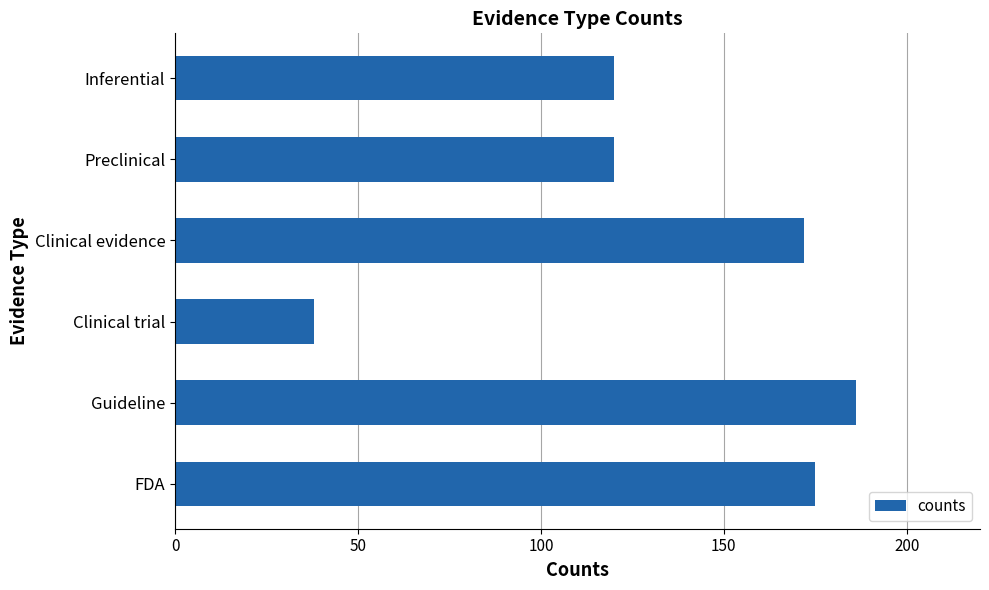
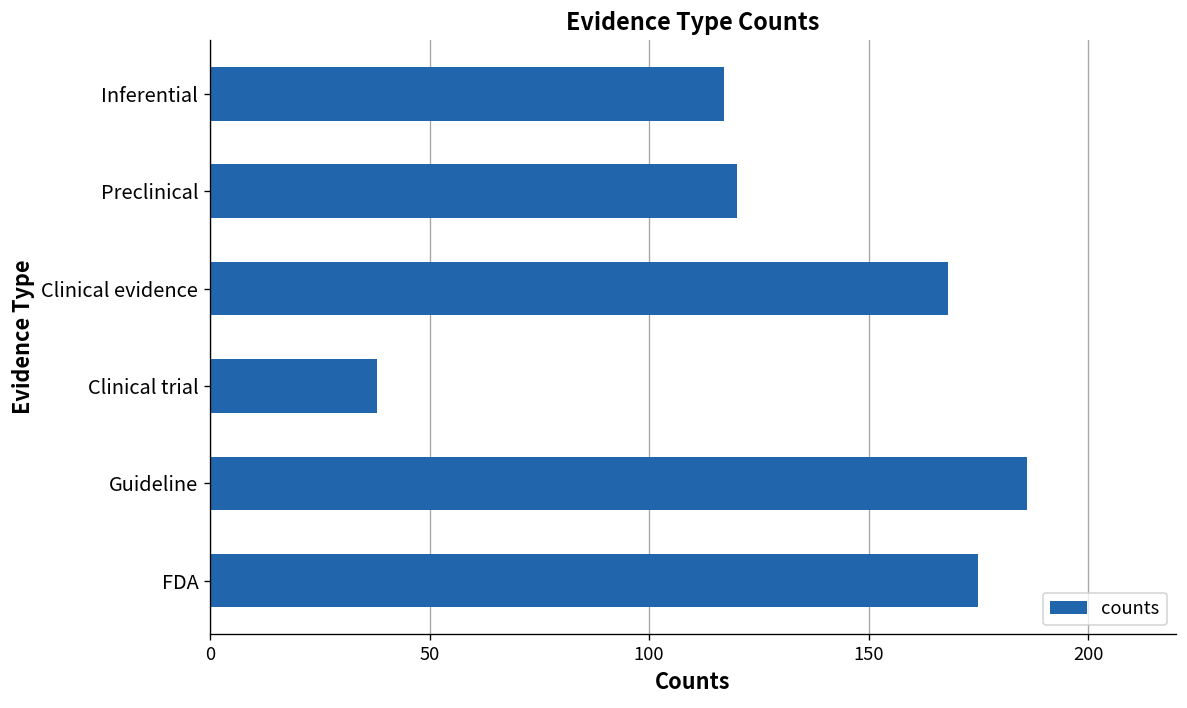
  {
-   "Inferential": 120,
+   "Inferential": 117,
    "Preclinical": 120,
-   "Clinical evidence": 172,
+   "Clinical evidence": 168,
    "Clinical trial": 38,
    "Guideline": 186,
    "FDA": 175
  }
